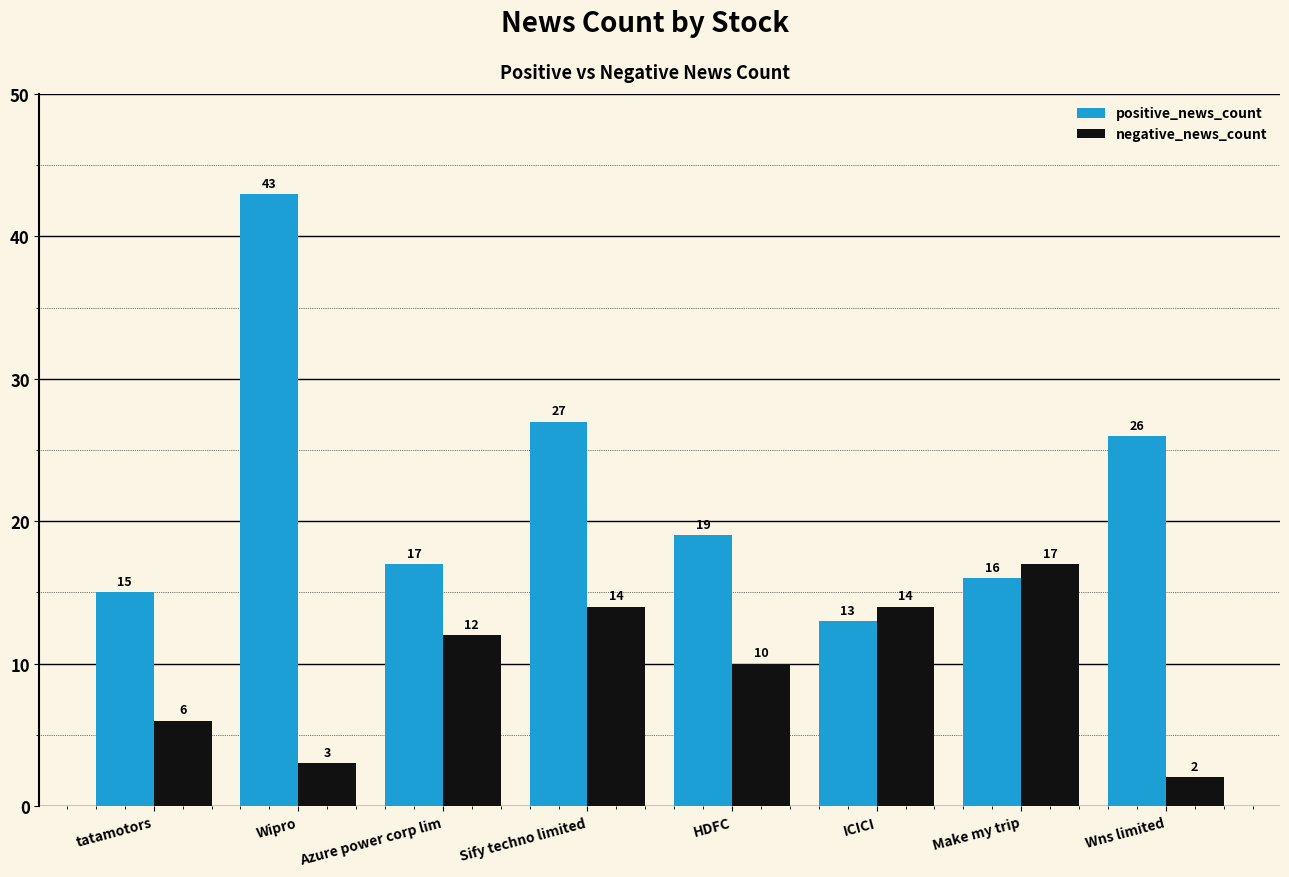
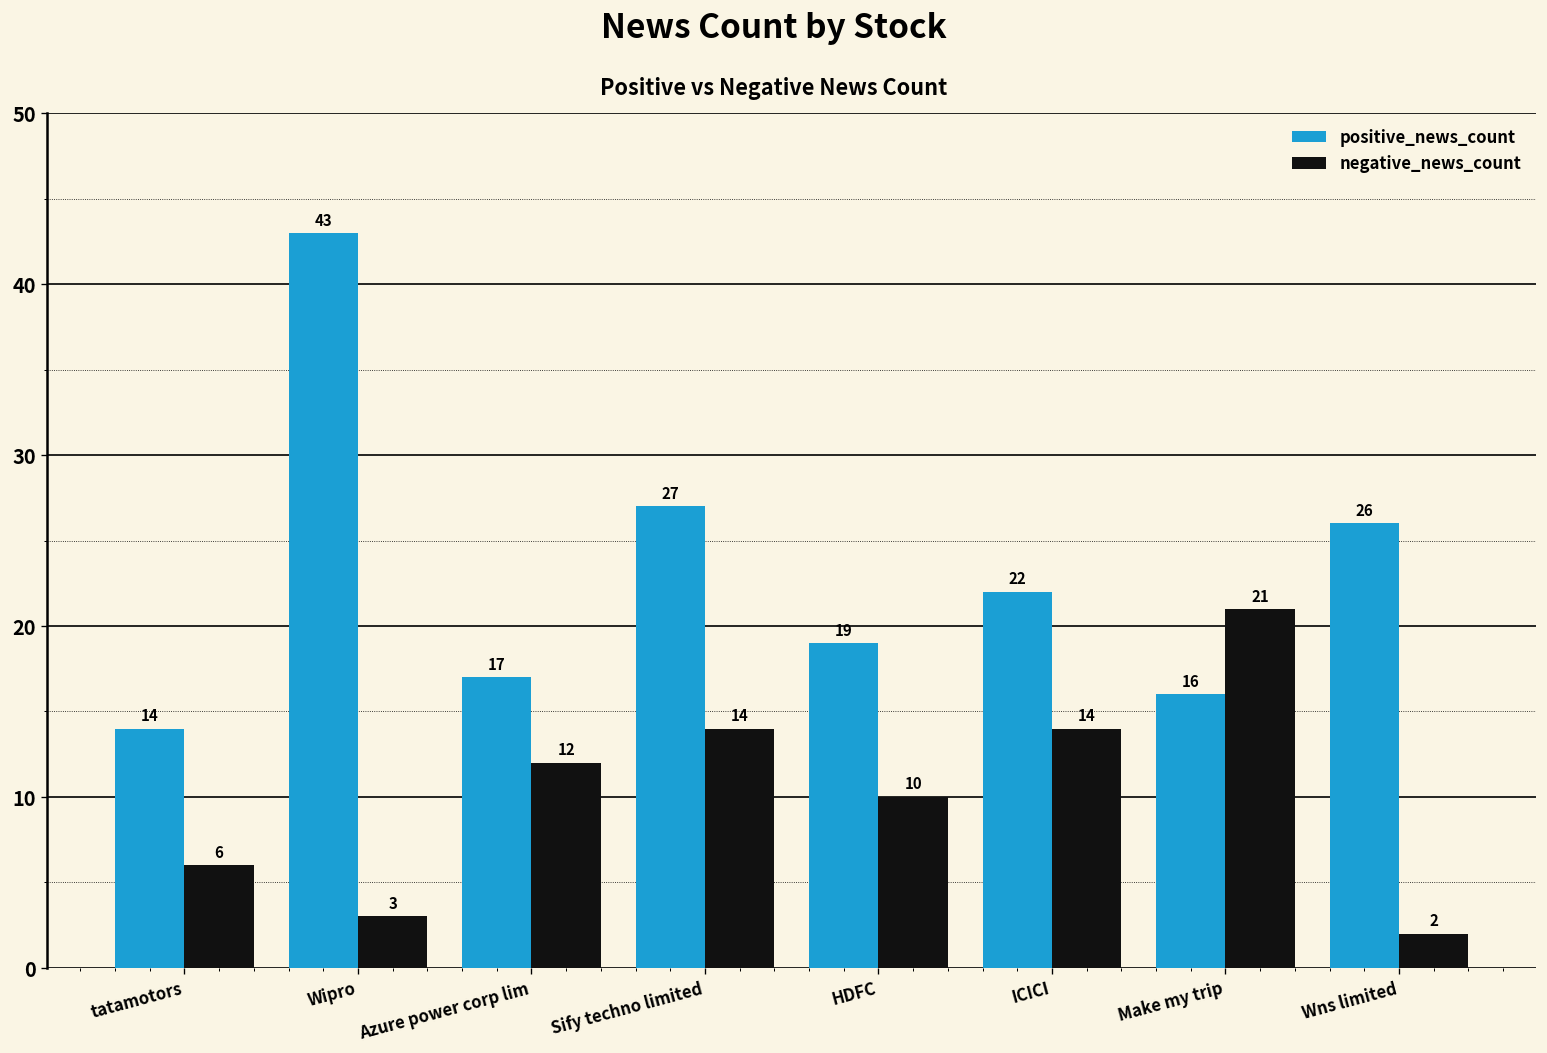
  {
    "positive_news_count": {
-     "tatamotors": 15,
+     "tatamotors": 14,
      "Wipro": 43,
      "Azure power corp lim": 17,
      "Sify techno limited": 27,
      "HDFC": 19,
-     "ICICI": 13,
+     "ICICI": 22,
      "Make my trip": 16,
      "Wns limited": 26
    },
    "negative_news_count": {
      "tatamotors": 6,
      "Wipro": 3,
      "Azure power corp lim": 12,
      "Sify techno limited": 14,
      "HDFC": 10,
      "ICICI": 14,
-     "Make my trip": 17,
+     "Make my trip": 21,
      "Wns limited": 2
    }
  }
